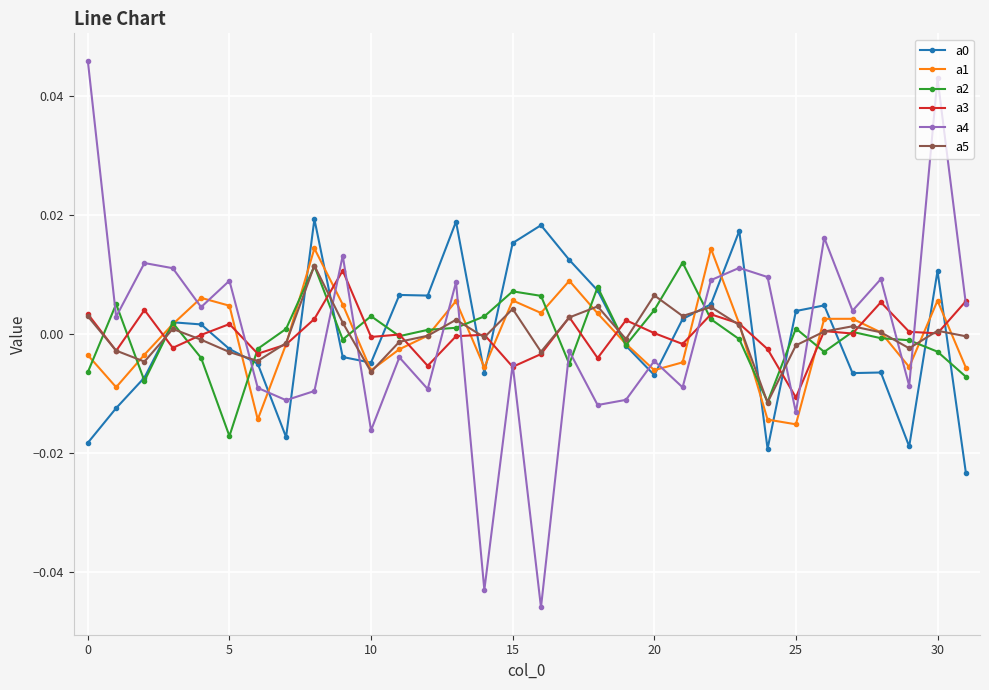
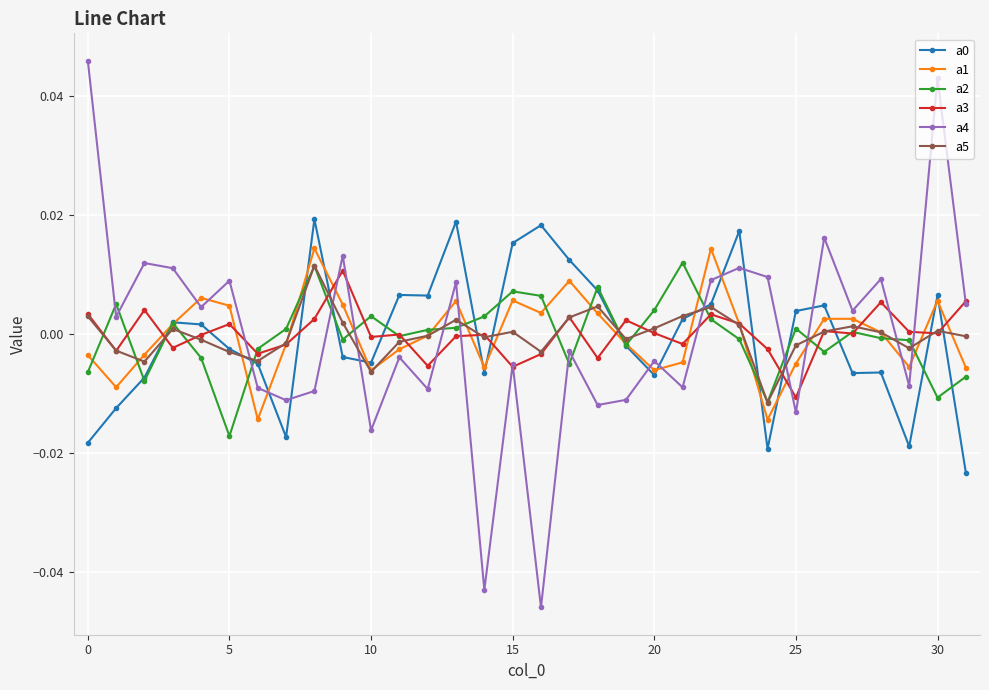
  {
    "a0": {
      "0": -0.018,
      "5": -0.003,
      "10": -0.005,
      "15": 0.015,
      "20": -0.007,
      "25": 0.004,
-     "30": 0.011
+     "30": 0.007
    },
    "a1": {
      "0": -0.004,
      "5": 0.005,
      "15": 0.006,
      "20": -0.006,
-     "25": -0.015,
+     "25": -0.005,
      "30": 0.006
    },
    "a2": {
      "0": -0.006,
      "5": -0.017,
      "10": 0.003,
      "15": 0.007,
      "20": 0.004,
      "25": 0.001,
-     "30": -0.003
+     "30": -0.011
    },
    "a3": {
      "5": 0.002,
      "10": 0.000,
      "20": 0.000,
      "25": -0.011
    },
    "a4": {
      "0": 0.046,
      "5": 0.009,
      "10": -0.016,
      "20": -0.005,
      "25": -0.013
    },
    "a5": {
      "5": -0.003,
-     "15": 0.004,
-     "20": 0.006,
+     "15": 0.000,
+     "20": 0.001,
      "25": -0.002
    }
  }
